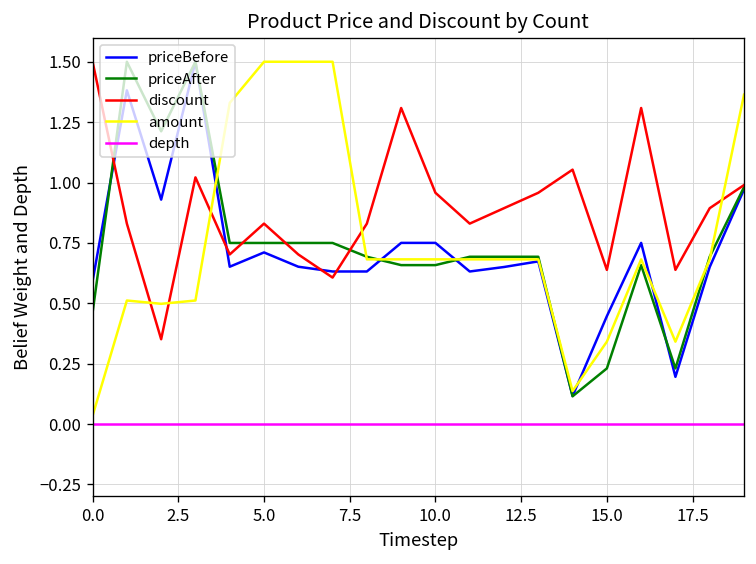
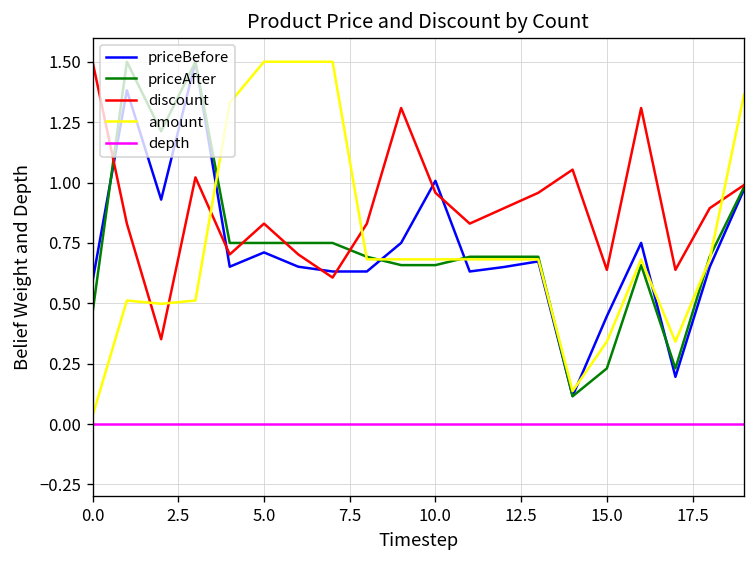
  {
    "priceBefore": {
      "0.0": 0.59,
      "5.0": 0.71,
-     "10.0": 0.75,
+     "10.0": 1.01,
      "15.0": 0.45
    },
    "priceAfter": {
      "0.0": 0.46,
      "5.0": 0.75,
      "10.0": 0.66,
      "15.0": 0.23
    },
    "discount": {
      "0.0": 1.50,
      "5.0": 0.83,
      "10.0": 0.96,
      "15.0": 0.64
    },
    "amount": {
      "0.0": 0.03,
      "5.0": 1.50,
      "10.0": 0.68,
      "15.0": 0.34
    },
    "depth": {
      "0.0": 0.00,
      "5.0": 0.00,
      "10.0": 0.00,
      "15.0": 0.00
    }
  }
